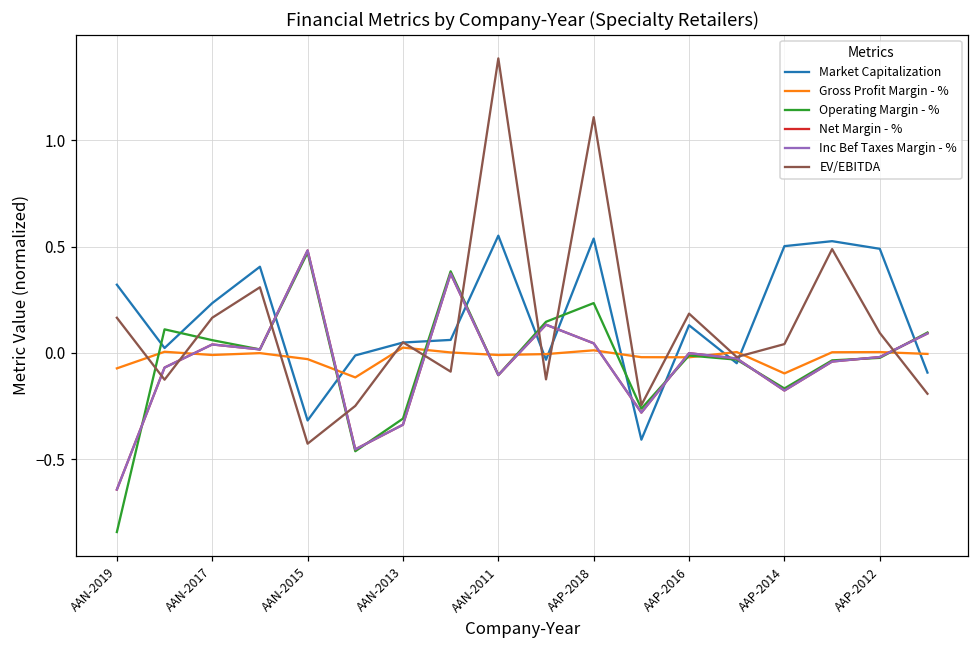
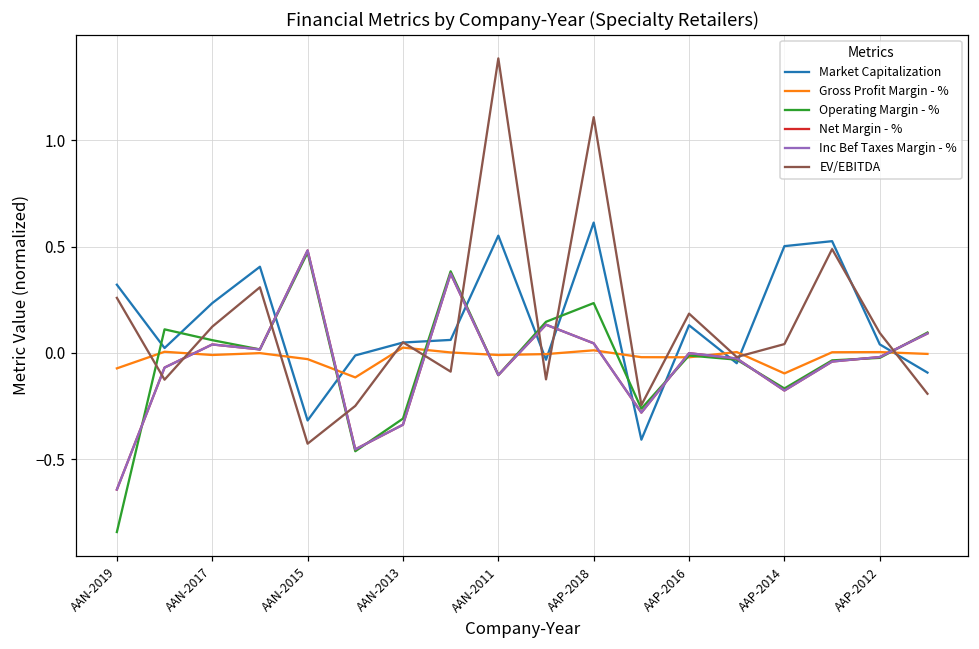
  {
    "Market Capitalization": {
      "AAN-2019": 0.32,
      "AAN-2017": 0.23,
      "AAN-2015": -0.32,
      "AAN-2011": 0.55,
-     "AAP-2018": 0.54,
+     "AAP-2018": 0.61,
      "AAP-2016": 0.13,
      "AAP-2014": 0.50,
-     "AAP-2012": 0.49
+     "AAP-2012": 0.04
    },
    "Gross Profit Margin - %": {
      "AAN-2019": -0.07,
      "AAN-2017": -0.01,
      "AAN-2015": -0.03,
      "AAN-2013": 0.02,
      "AAN-2011": -0.01,
      "AAP-2018": 0.01,
      "AAP-2014": -0.10,
      "AAP-2012": 0.00
    },
    "Operating Margin - %": {
      "AAN-2019": -0.84,
      "AAN-2017": 0.06,
      "AAN-2013": -0.31,
      "AAP-2018": 0.23
    },
    "Inc Bef Taxes Margin - %": {
      "AAN-2019": -0.64,
      "AAN-2017": 0.04,
      "AAN-2013": -0.34,
      "AAP-2018": 0.05
    },
    "EV/EBITDA": {
-     "AAN-2019": 0.17,
-     "AAN-2017": 0.17,
+     "AAN-2019": 0.26,
+     "AAN-2017": 0.12,
      "AAN-2015": -0.43,
      "AAN-2011": 1.39,
      "AAP-2018": 1.11,
      "AAP-2016": 0.18,
      "AAP-2014": 0.04,
      "AAP-2012": 0.09
    }
  }
